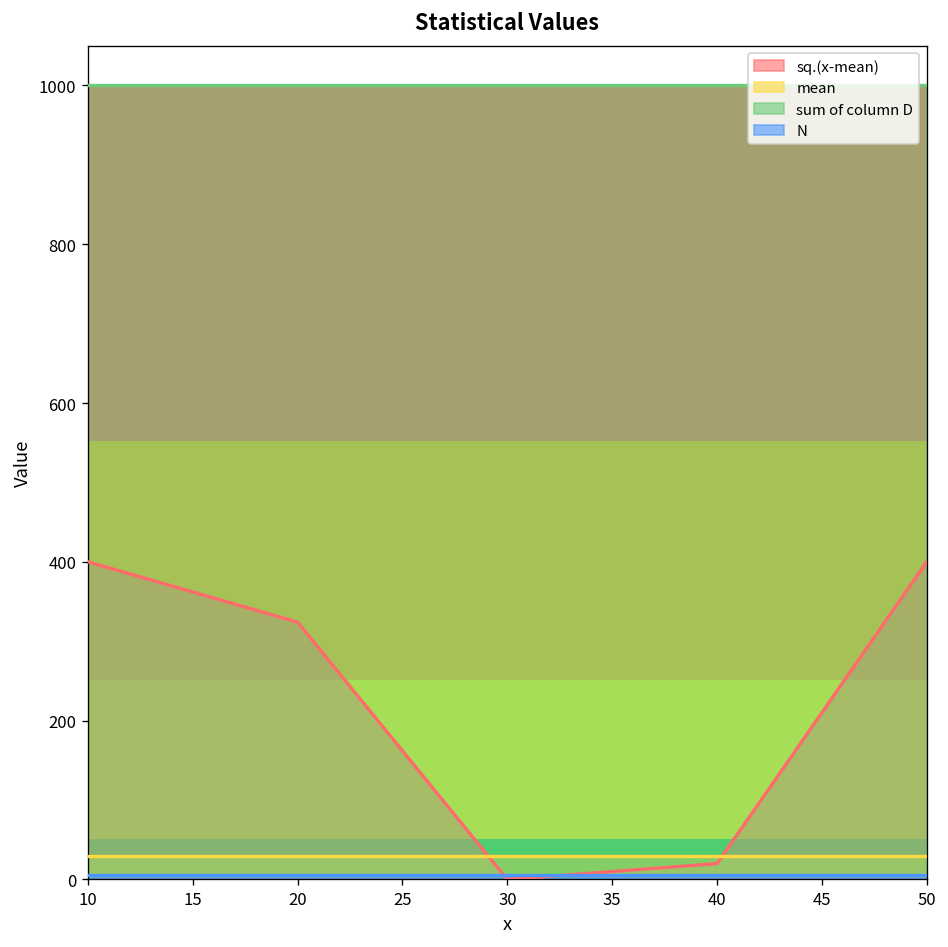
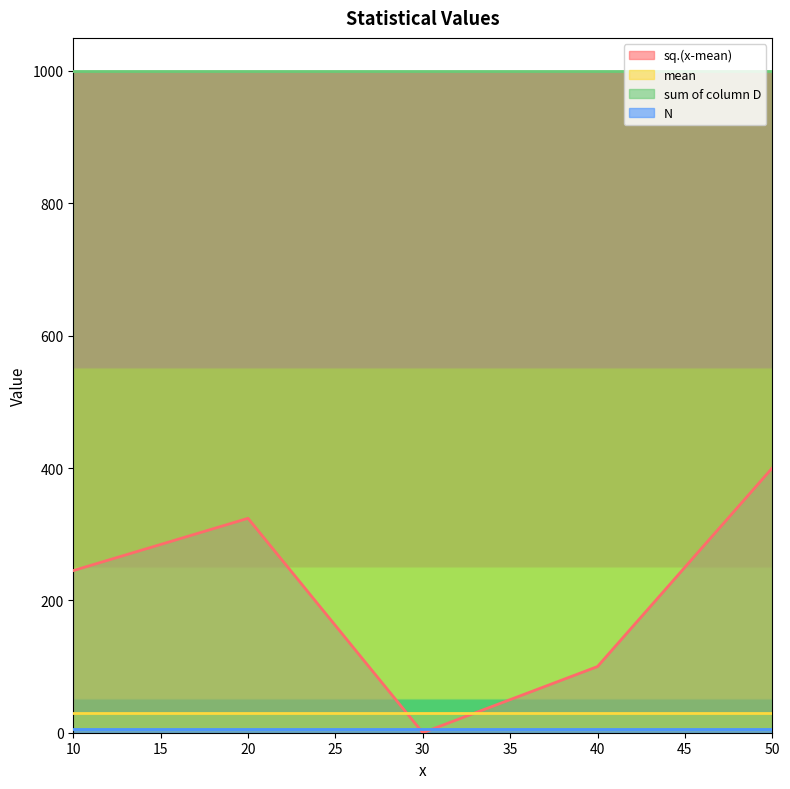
  {
    "sq.(x-mean)": {
-     "10": 400,
+     "10": 250,
      "20": 320,
      "30": 0,
-     "40": 20,
+     "40": 100,
      "50": 400
    },
    "mean": {
      "10": 30,
      "20": 30,
      "30": 30,
      "40": 30,
      "50": 30
    },
    "sum of column D": {
      "10": 1000,
      "20": 1000,
      "30": 1000,
      "40": 1000,
      "50": 1000
    },
    "N": {
      "10": 10,
      "20": 10,
      "30": 10,
      "40": 10,
      "50": 10
    }
  }
